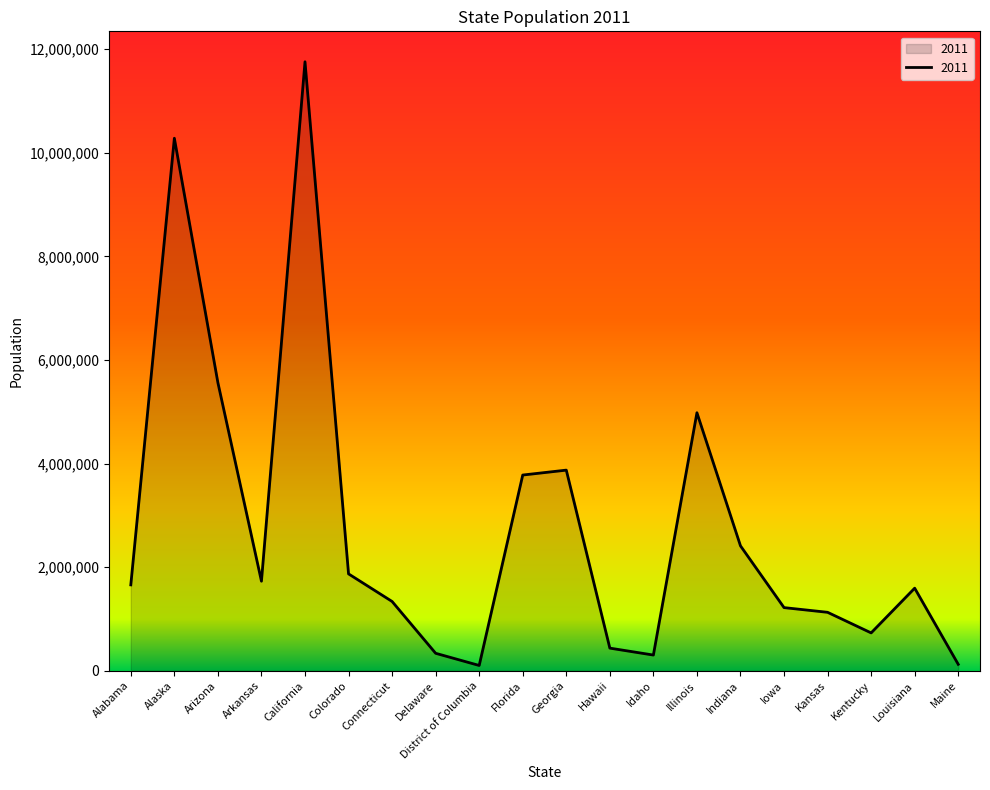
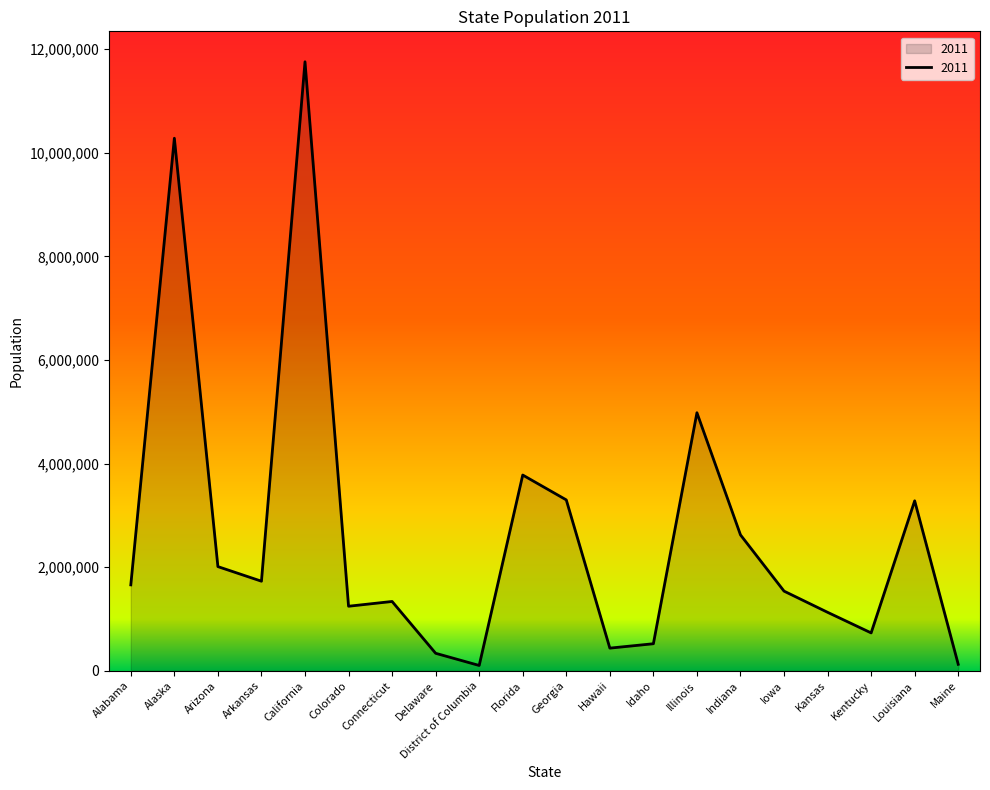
  {
    "Alabama": "1,700,000",
    "Alaska": "10,300,000",
-   "Arizona": "5,600,000",
+   "Arizona": "2,000,000",
    "Arkansas": "1,700,000",
    "California": "11,800,000",
-   "Colorado": "1,900,000",
+   "Colorado": "1,200,000",
    "Connecticut": "1,300,000",
    "Delaware": "300,000",
    "District of Columbia": "100,000",
    "Florida": "3,800,000",
-   "Georgia": "3,900,000",
+   "Georgia": "3,300,000",
    "Hawaii": "400,000",
-   "Idaho": "300,000",
+   "Idaho": "500,000",
    "Illinois": "5,000,000",
-   "Indiana": "2,400,000",
-   "Iowa": "1,200,000",
+   "Indiana": "2,600,000",
+   "Iowa": "1,500,000",
    "Kansas": "1,100,000",
    "Kentucky": "700,000",
-   "Louisiana": "1,600,000",
+   "Louisiana": "3,300,000",
    "Maine": "100,000"
  }
